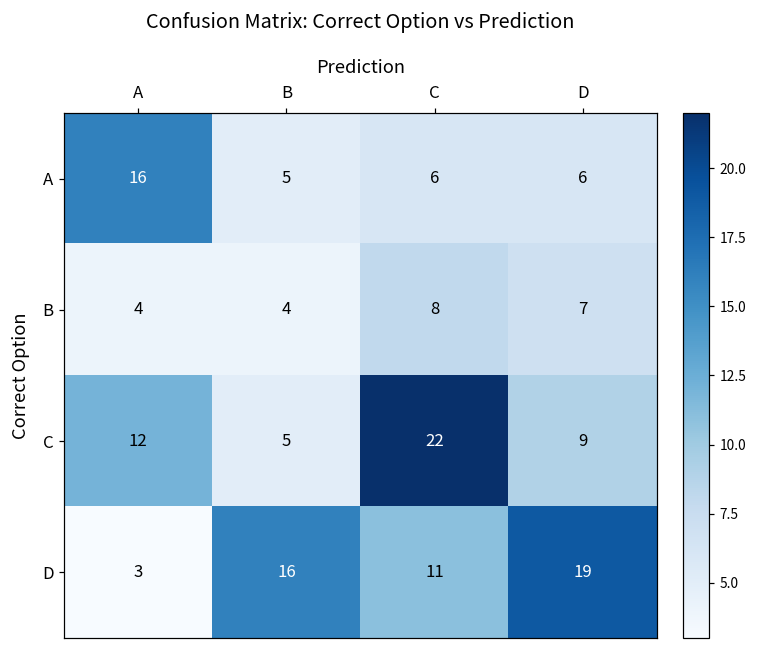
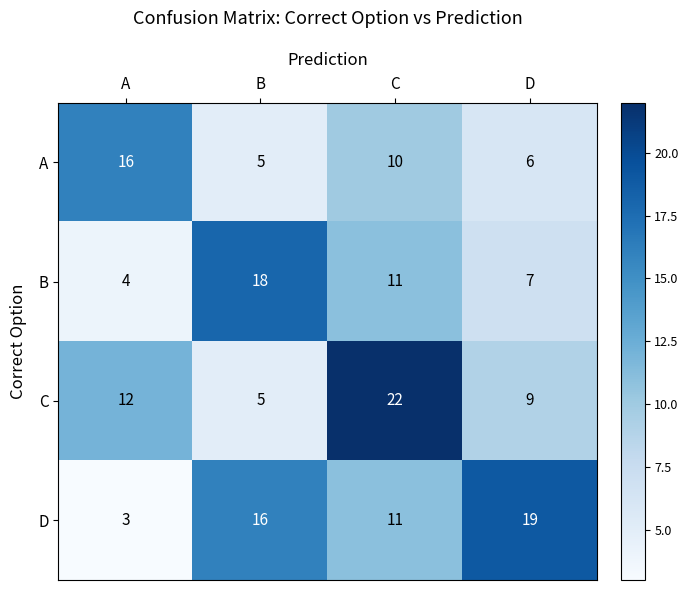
  {
    "A": {
      "A": 16,
      "B": 5,
-     "C": 6,
+     "C": 10,
      "D": 6
    },
    "B": {
      "A": 4,
-     "B": 4,
-     "C": 8,
+     "B": 18,
+     "C": 11,
      "D": 7
    },
    "C": {
      "A": 12,
      "B": 5,
      "C": 22,
      "D": 9
    },
    "D": {
      "A": 3,
      "B": 16,
      "C": 11,
      "D": 19
    }
  }
